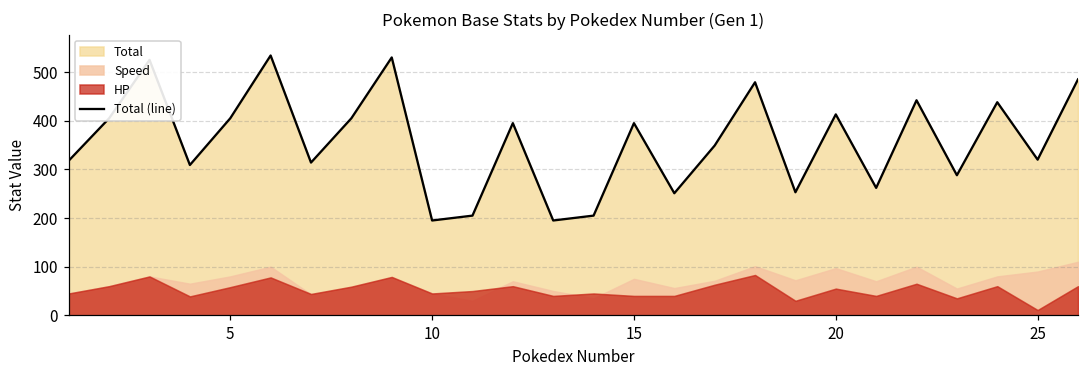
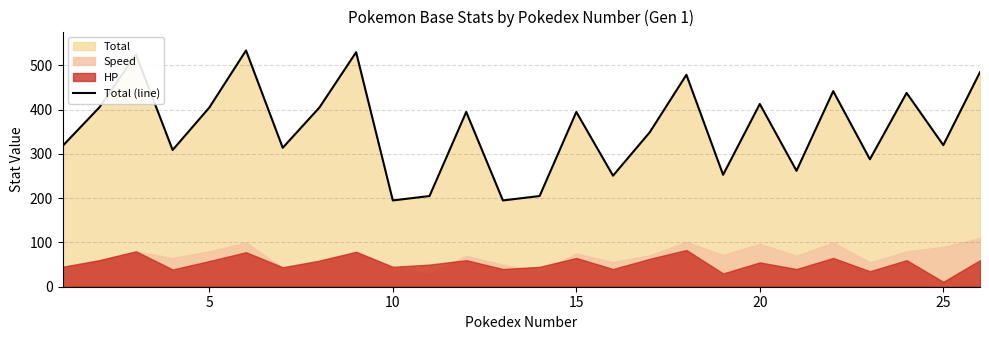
  {
    "HP": {
      "5": 60,
-     "15": 40,
+     "15": 70,
      "20": 60,
      "25": 10
    }
  }
